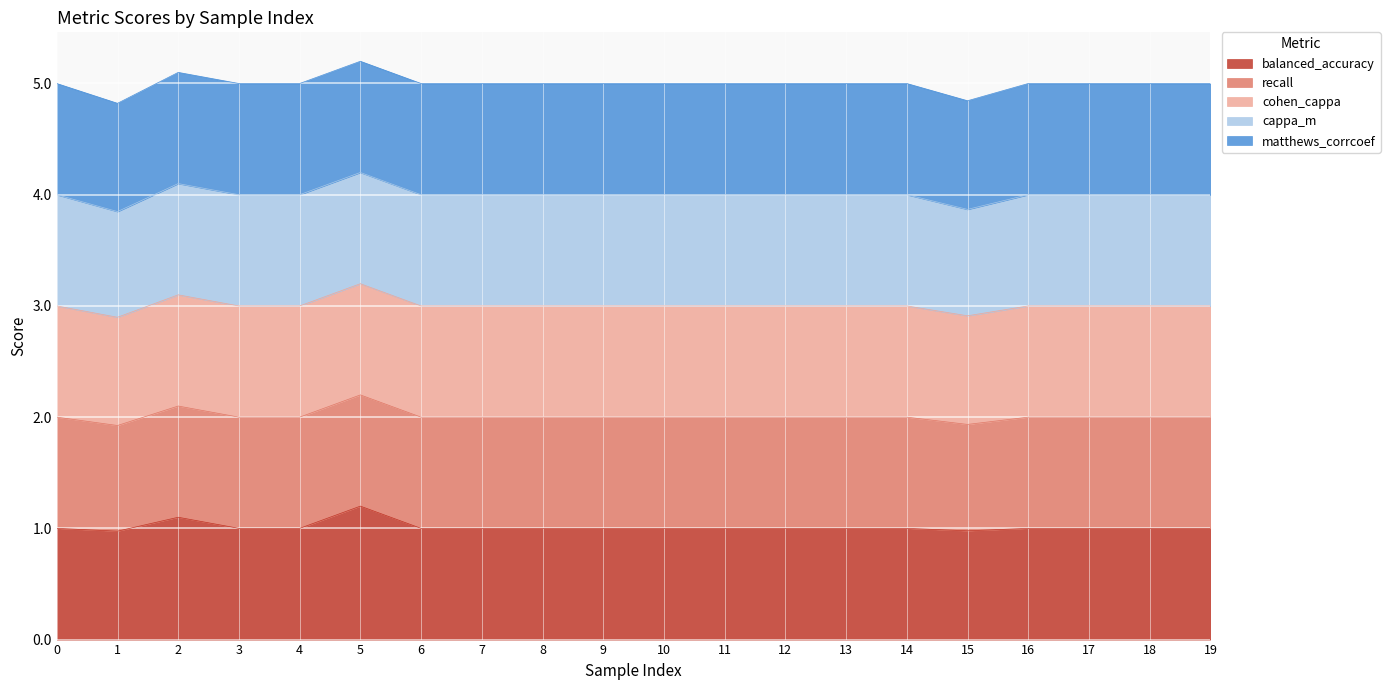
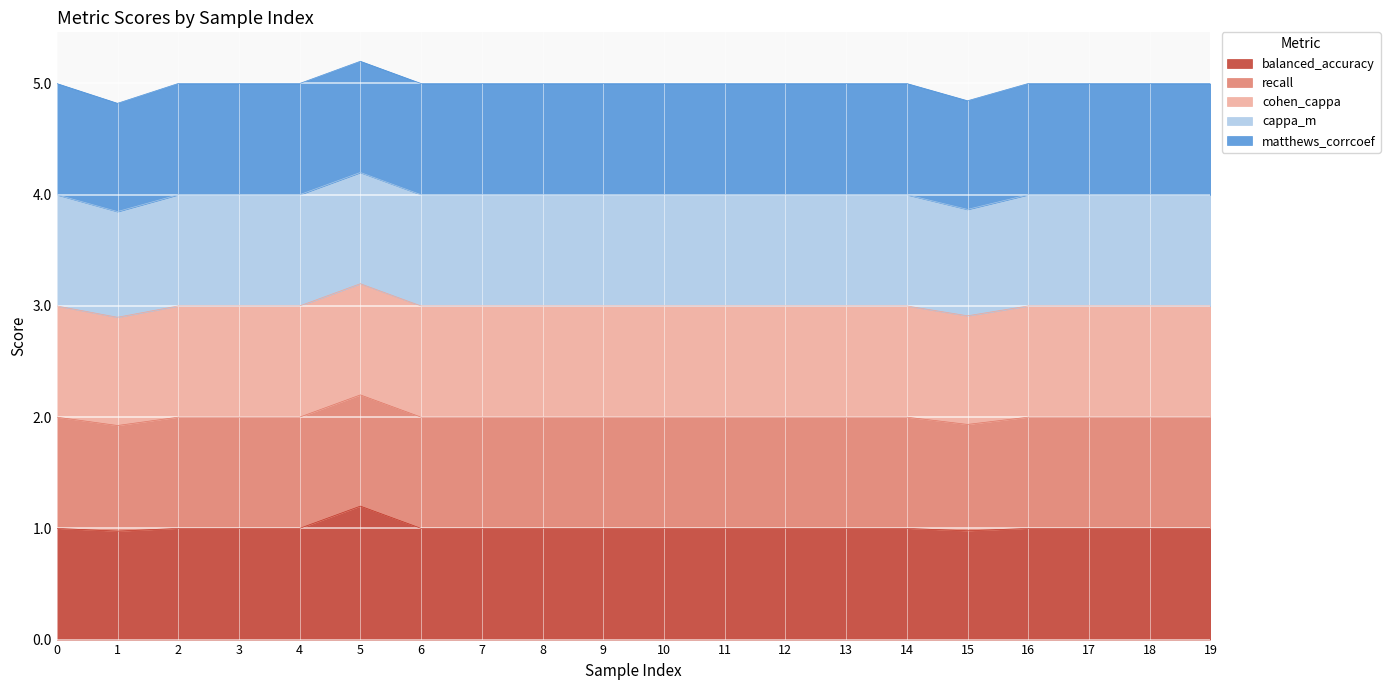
  {
    "balanced_accuracy": {
      "0": 1.0,
      "1": 0.98,
-     "2": 1.1,
+     "2": 1.0,
      "3": 1.0,
      "4": 1.0,
      "5": 1.2,
      "6": 1.0,
      "7": 1.0,
      "8": 1.0,
      "9": 1.0,
      "10": 1.0,
      "11": 1.0,
      "12": 1.0,
      "13": 1.0,
      "14": 1.0,
      "15": 1.0,
      "16": 1.0,
      "17": 1.0,
      "18": 1.0,
      "19": 1.0
    },
    "recall": {
      "0": 1.0,
      "1": 0.95,
      "2": 1.0,
      "3": 1.0,
      "4": 1.0,
      "5": 1.0,
      "6": 1.0,
      "7": 1.0,
      "8": 1.0,
      "9": 1.0,
      "10": 1.0,
      "11": 1.0,
      "12": 1.0,
      "13": 1.0,
      "14": 1.0,
      "15": 0.96,
      "16": 1.0,
      "17": 1.0,
      "18": 1.0,
      "19": 1.0
    },
    "cohen_cappa": {
      "0": 1.0,
      "1": 0.97,
      "2": 1.0,
      "3": 1.0,
      "4": 1.0,
      "5": 1.0,
      "6": 1.0,
      "7": 1.0,
      "8": 1.0,
      "9": 1.0,
      "10": 1.0,
      "11": 1.0,
      "12": 1.0,
      "13": 1.0,
      "14": 1.0,
      "15": 0.98,
      "16": 1.0,
      "17": 1.0,
      "18": 1.0,
      "19": 1.0
    },
    "cappa_m": {
      "0": 1.0,
      "1": 0.95,
      "2": 1.0,
      "3": 1.0,
      "4": 1.0,
      "5": 1.0,
      "6": 1.0,
      "7": 1.0,
      "8": 1.0,
      "9": 1.0,
      "10": 1.0,
      "11": 1.0,
      "12": 1.0,
      "13": 1.0,
      "14": 1.0,
      "15": 0.96,
      "16": 1.0,
      "17": 1.0,
      "18": 1.0,
      "19": 1.0
    },
    "matthews_corrcoef": {
      "0": 1.0,
      "1": 0.97,
      "2": 1.0,
      "3": 1.0,
      "4": 1.0,
      "5": 1.0,
      "6": 1.0,
      "7": 1.0,
      "8": 1.0,
      "9": 1.0,
      "10": 1.0,
      "11": 1.0,
      "12": 1.0,
      "13": 1.0,
      "14": 1.0,
      "15": 0.98,
      "16": 1.0,
      "17": 1.0,
      "18": 1.0,
      "19": 1.0
    }
  }
